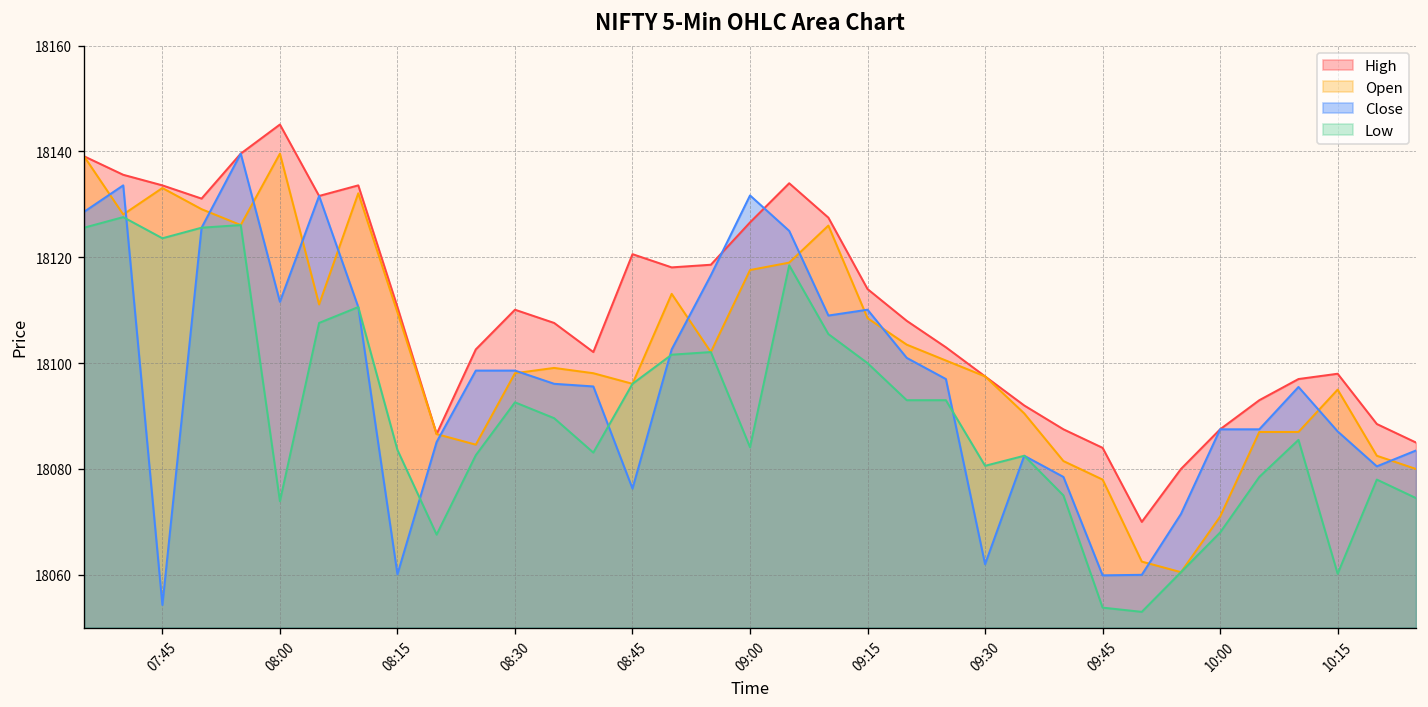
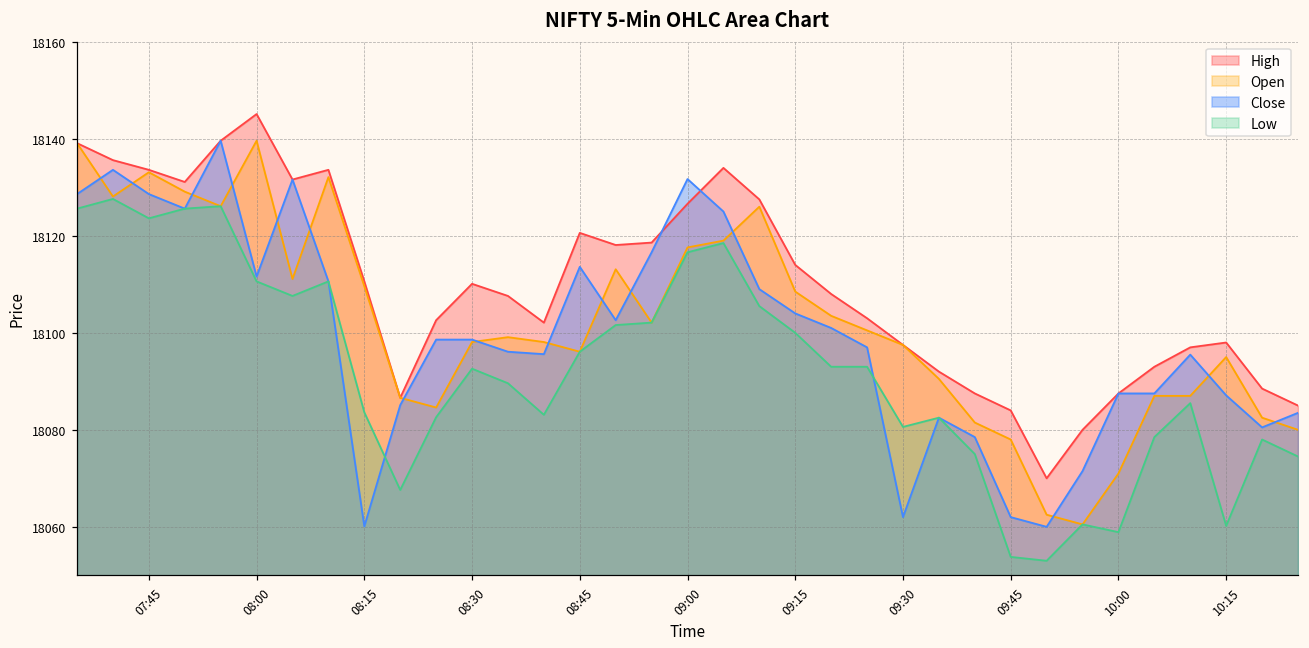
  {
    "Close": {
-     "07:45": 18054,
+     "07:45": 18129,
      "08:00": 18112,
      "08:15": 18060,
-     "08:45": 18076,
+     "08:45": 18114,
      "09:00": 18132,
-     "09:15": 18110,
+     "09:15": 18104,
      "09:30": 18062,
-     "09:45": 18060,
+     "09:45": 18062,
      "10:15": 18087
    },
    "Low": {
      "07:45": 18124,
-     "08:00": 18074,
+     "08:00": 18111,
      "08:15": 18084,
      "08:30": 18093,
-     "09:00": 18084,
+     "09:00": 18117,
      "09:15": 18100,
      "09:30": 18081,
      "09:45": 18054,
-     "10:00": 18068,
+     "10:00": 18059,
      "10:15": 18060
    }
  }
